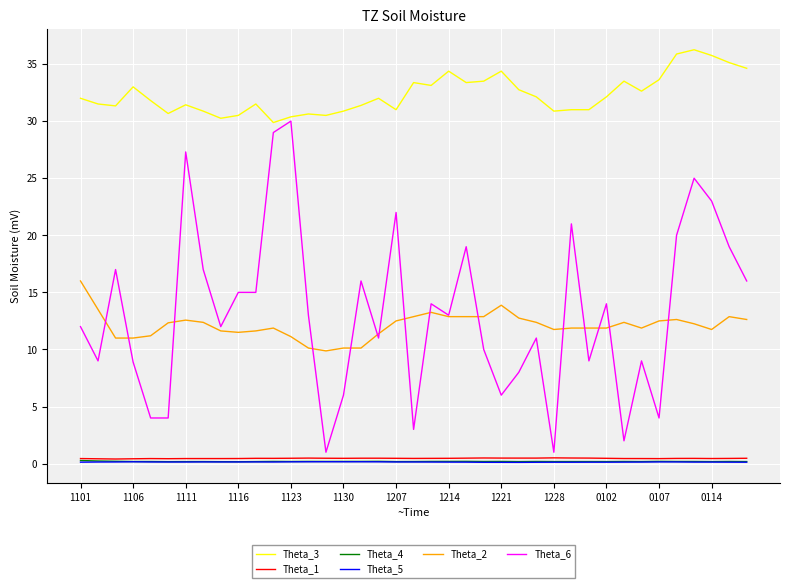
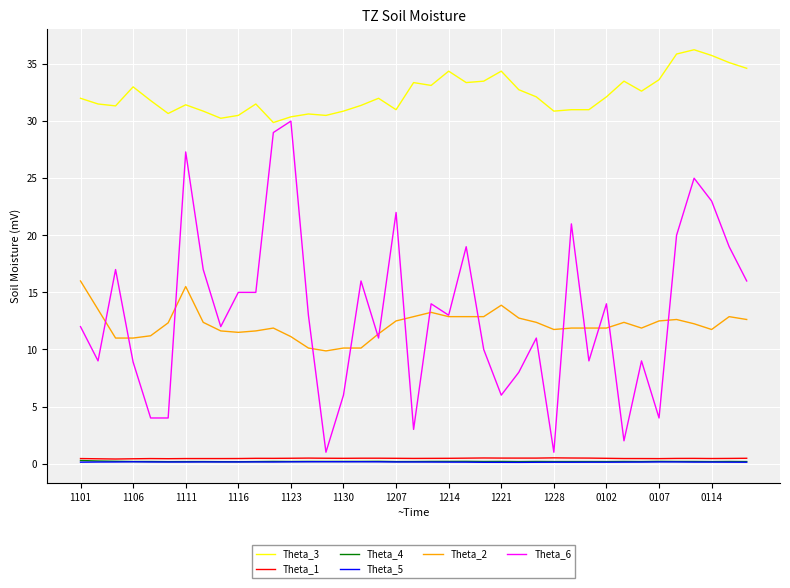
  {
    "Theta_3": {
      "1101": 32.0,
      "1106": 33.0,
      "1111": 31.4,
      "1116": 30.5,
      "1123": 30.4,
      "1130": 30.9,
      "1207": 31.0,
      "1214": 34.4,
      "1221": 34.4,
      "1228": 30.9,
      "0102": 32.1,
      "0107": 33.6,
      "0114": 35.8
    },
    "Theta_1": {
      "1106": 0.4,
      "1111": 0.4,
      "1116": 0.4,
      "1123": 0.5,
      "1130": 0.5,
      "1207": 0.5,
      "1214": 0.5,
      "1221": 0.5,
      "1228": 0.5,
      "0102": 0.5,
      "0107": 0.4,
      "0114": 0.4
    },
    "Theta_2": {
      "1101": 16.0,
      "1106": 11.0,
-     "1111": 12.6,
+     "1111": 15.5,
      "1116": 11.5,
      "1123": 11.1,
      "1130": 10.1,
      "1207": 12.5,
      "1221": 13.9,
      "1228": 11.8,
      "0102": 11.9,
      "0107": 12.5,
      "0114": 11.8
    },
    "Theta_6": {
      "1101": 12.0,
      "1106": 8.9,
      "1111": 27.3,
      "1116": 15.0,
      "1123": 30.0,
      "1130": 6.0,
      "1207": 22.0,
      "1221": 6.0,
      "1228": 1.0,
      "0102": 14.0,
      "0107": 4.0,
      "0114": 23.0
    }
  }
